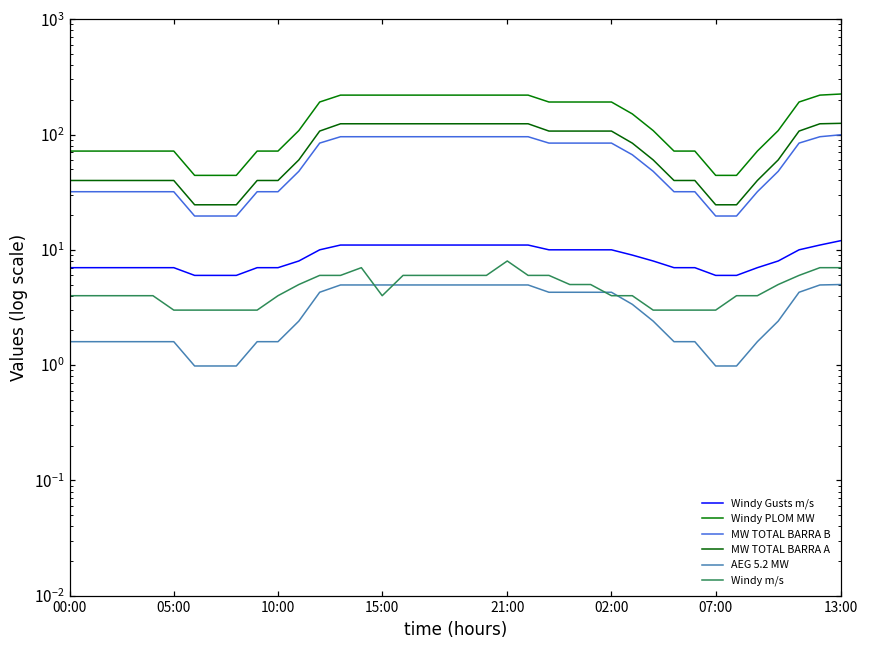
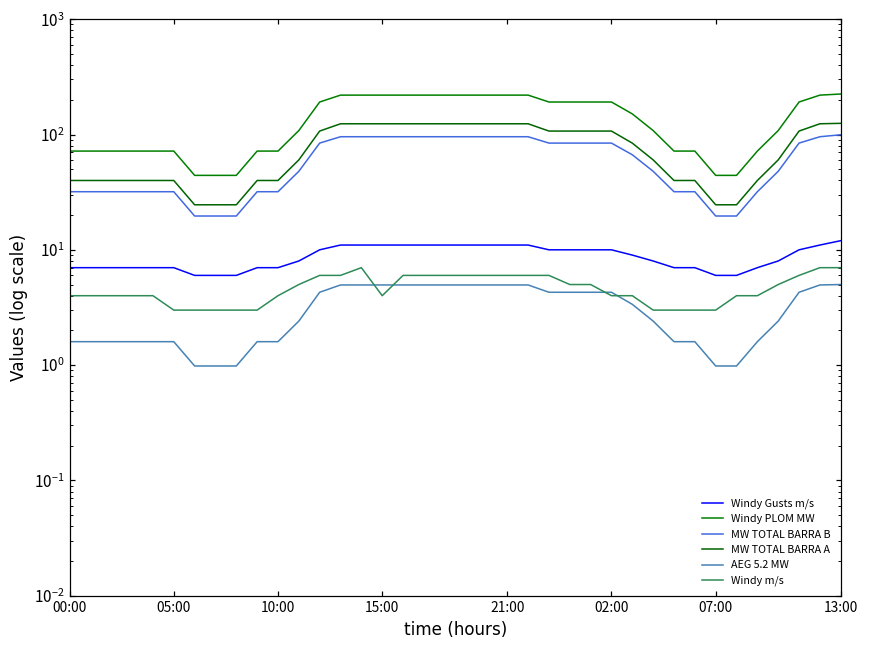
  {
    "Windy Gusts m/s": {
      "15:00": 11,
      "21:00": 11
    },
    "Windy m/s": {
      "15:00": 4,
-     "21:00": 8
+     "21:00": 6
    }
  }
